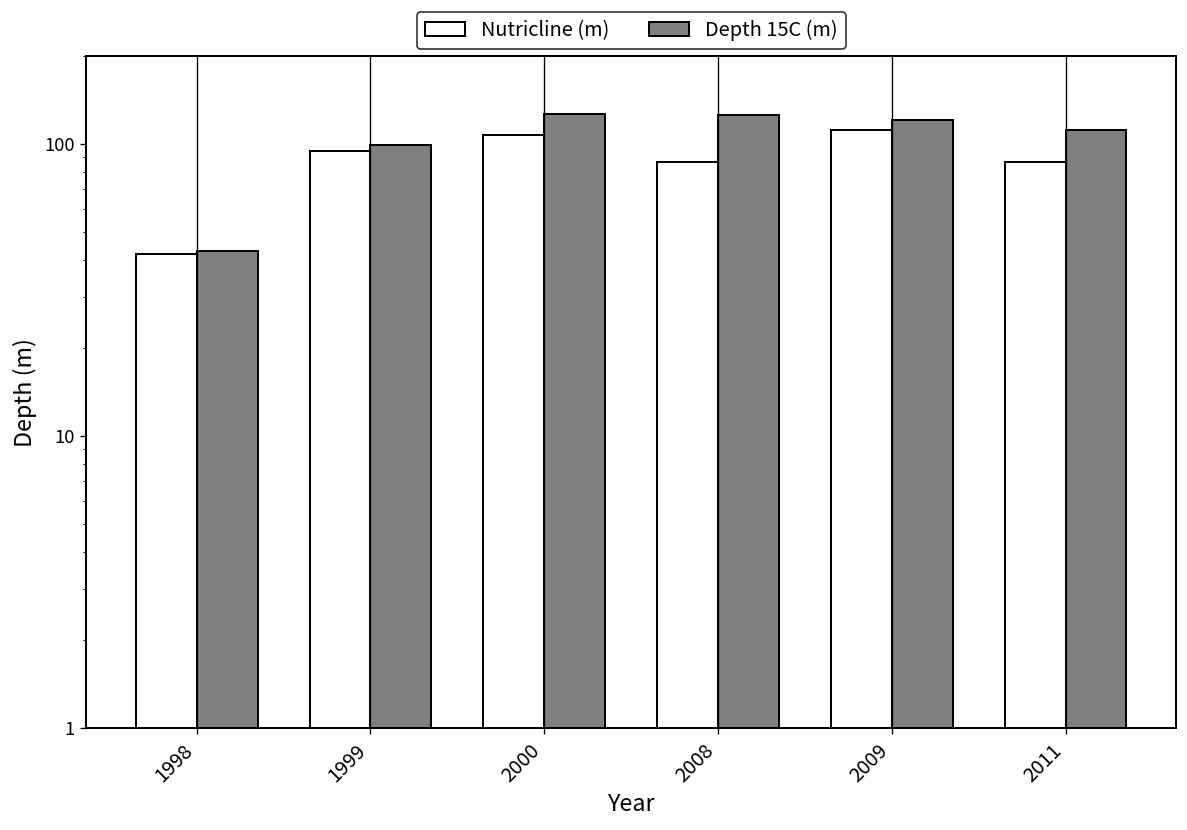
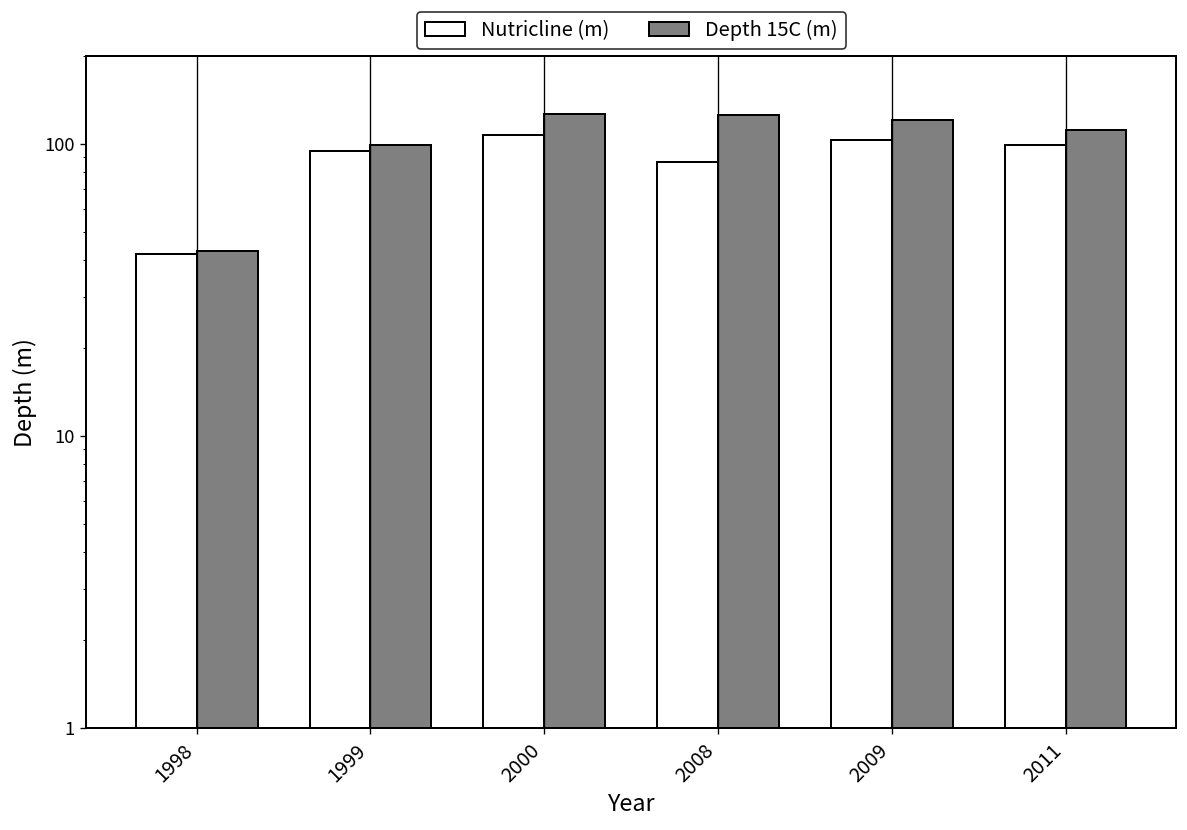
  {
    "Nutricline (m)": {
      "1998": 42,
      "1999": 95,
      "2000": 110,
      "2008": 87,
-     "2009": 110,
-     "2011": 87
+     "2009": 103,
+     "2011": 99
    },
    "Depth 15C (m)": {
      "1998": 43,
      "1999": 99,
      "2000": 130,
      "2008": 130,
      "2009": 120,
      "2011": 110
    }
  }
